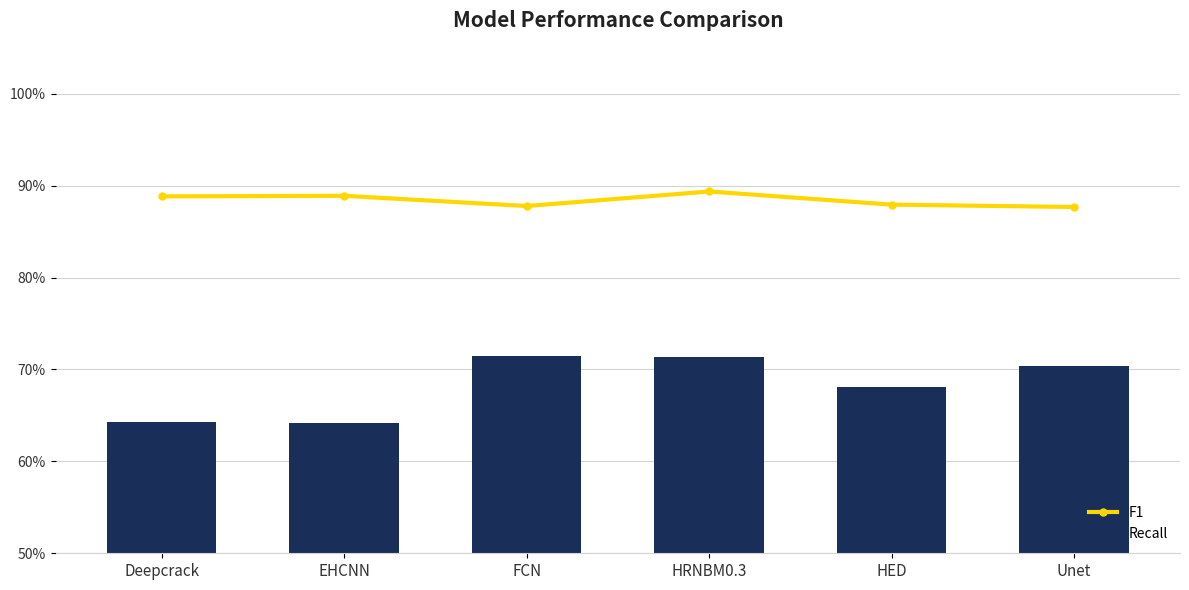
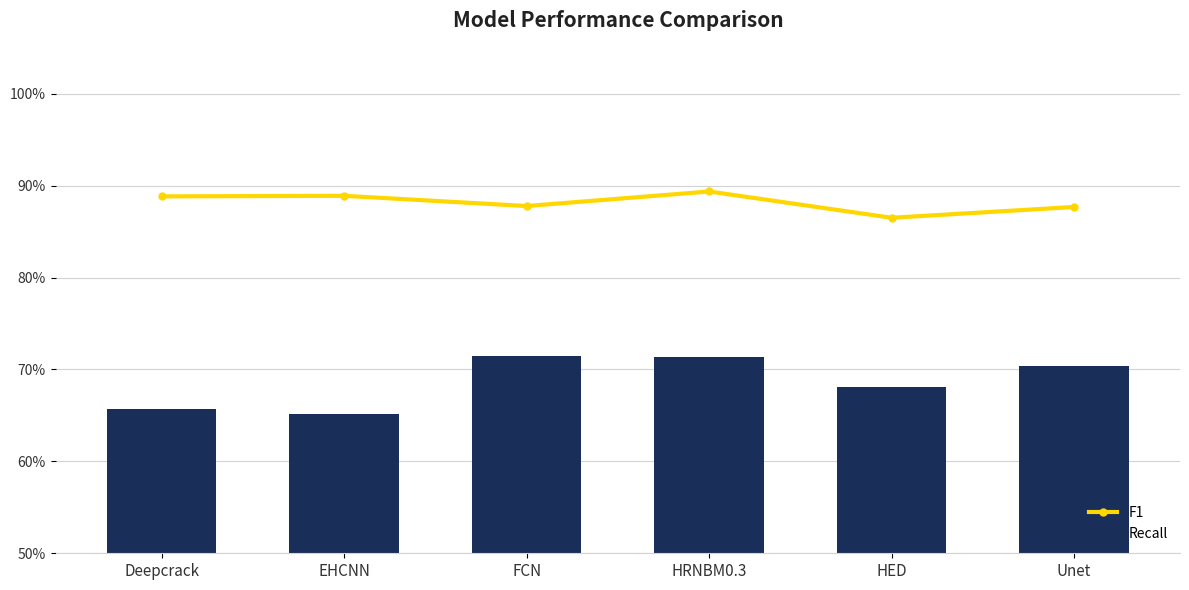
  {
    "Recall": {
-     "Deepcrack": "64%",
-     "EHCNN": "64%",
+     "Deepcrack": "66%",
+     "EHCNN": "65%",
      "FCN": "71%",
      "HRNBM0.3": "71%",
      "HED": "68%",
      "Unet": "70%"
    },
    "F1": {
      "Deepcrack": "89%",
      "EHCNN": "89%",
      "FCN": "88%",
      "HRNBM0.3": "89%",
-     "HED": "88%",
+     "HED": "87%",
      "Unet": "88%"
    }
  }
